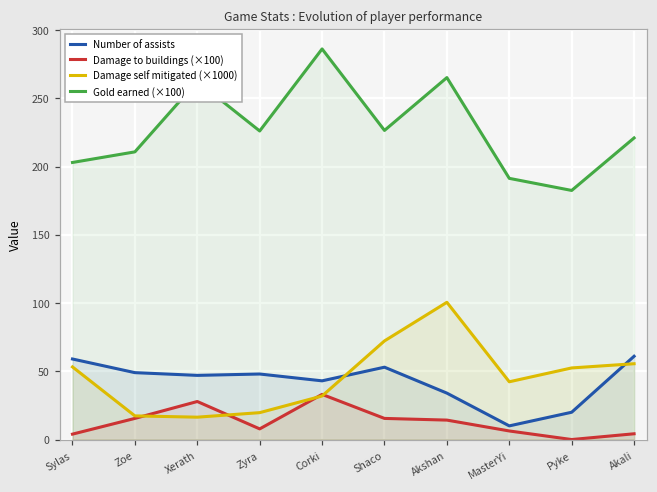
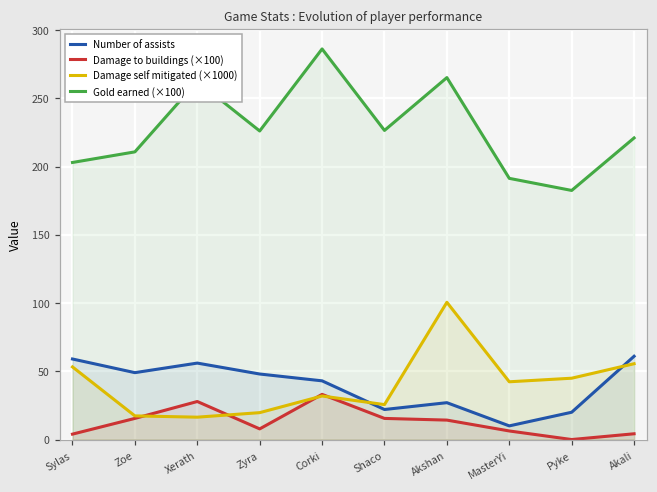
  {
    "Number of assists": {
      "Sylas": 59,
      "Zoe": 49,
-     "Xerath": 47,
+     "Xerath": 56,
      "Zyra": 48,
      "Corki": 43,
-     "Shaco": 53,
-     "Akshan": 34,
+     "Shaco": 22,
+     "Akshan": 27,
      "MasterYi": 10,
      "Pyke": 20,
      "Akali": 61
    },
    "Damage to buildings (×100)": {
      "Sylas": 4,
      "Xerath": 28,
      "Zyra": 8,
      "Shaco": 15,
      "Akshan": 14,
      "MasterYi": 6,
      "Pyke": 0,
      "Akali": 4
    },
    "Damage self mitigated (×1000)": {
      "Sylas": 53,
      "Xerath": 16,
      "Zyra": 20,
-     "Shaco": 72,
+     "Shaco": 26,
      "Akshan": 101,
      "MasterYi": 42,
-     "Pyke": 52,
+     "Pyke": 45,
      "Akali": 56
    },
    "Gold earned (×100)": {
      "Sylas": 203,
      "Zoe": 211,
      "Zyra": 226,
      "Corki": 286,
      "Shaco": 226,
      "Akshan": 265,
      "MasterYi": 191,
      "Pyke": 182,
      "Akali": 221
    }
  }
